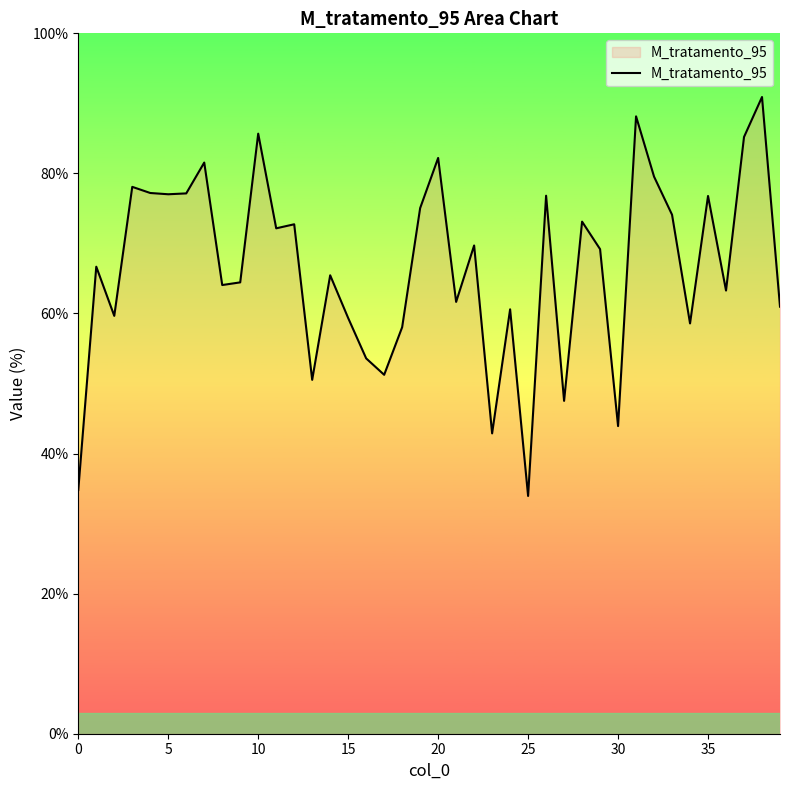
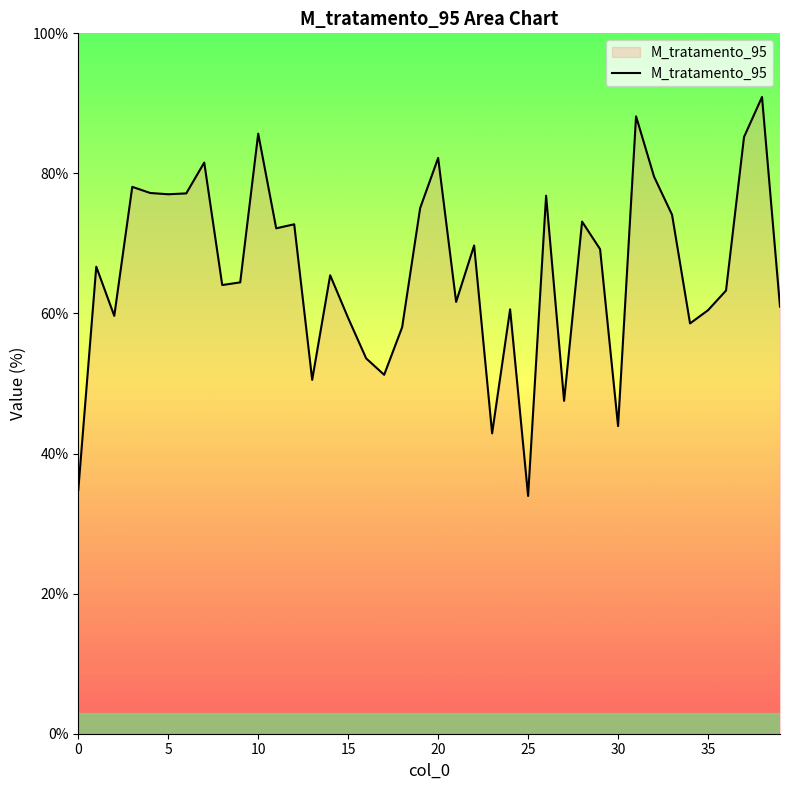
  {
    "0": "35%",
    "5": "77%",
    "10": "86%",
    "15": "59%",
    "20": "82%",
    "25": "34%",
    "30": "44%",
-   "35": "77%"
+   "35": "60%"
  }
